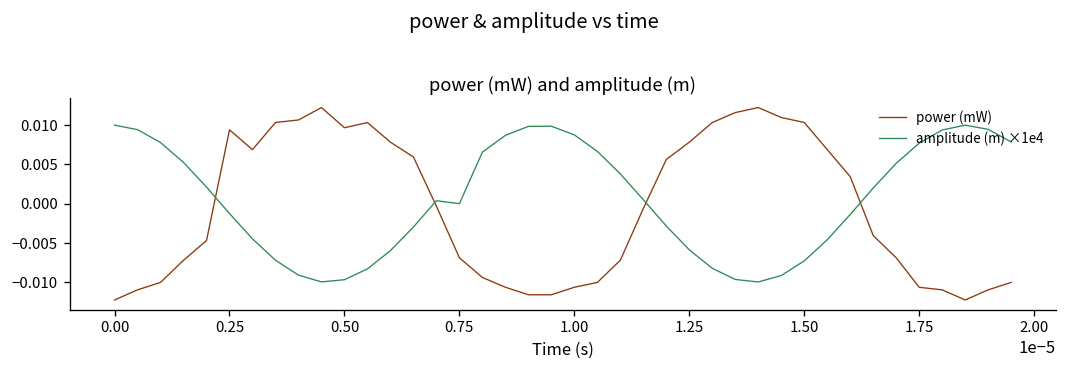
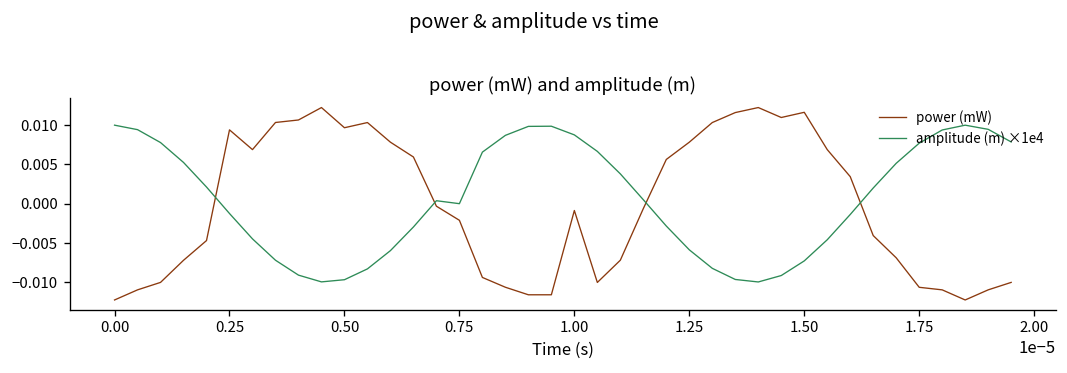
  {
    "power (mW)": {
      "0.00": -0.012,
      "0.25": 0.009,
      "0.50": 0.010,
-     "0.75": -0.007,
-     "1.00": -0.011,
+     "0.75": -0.002,
+     "1.00": -0.001,
      "1.25": 0.008,
-     "1.50": 0.010,
+     "1.50": 0.012,
      "1.75": -0.011
    },
    "amplitude (m) ×1e4": {
      "0.00": 0.010,
      "0.25": -0.001,
      "0.50": -0.010,
      "0.75": 0.000,
      "1.00": 0.009,
      "1.25": -0.006,
      "1.50": -0.007,
      "1.75": 0.008
    }
  }
